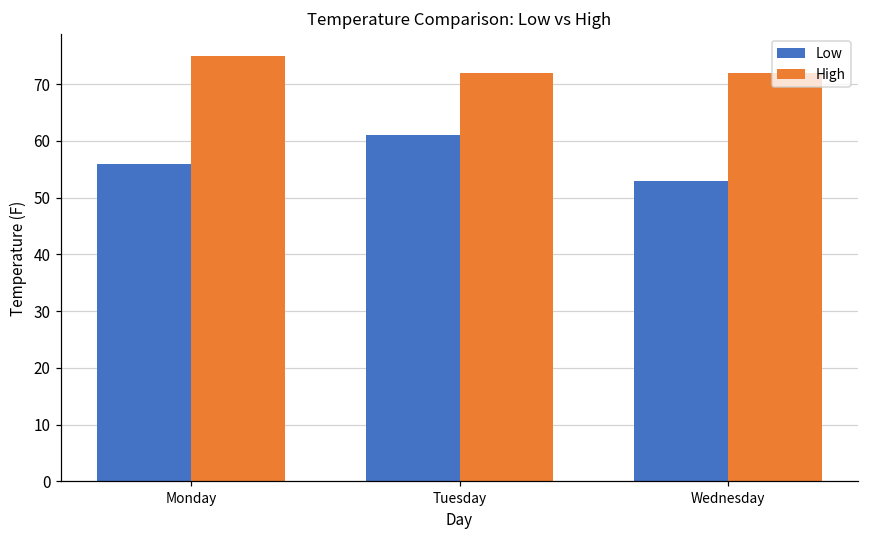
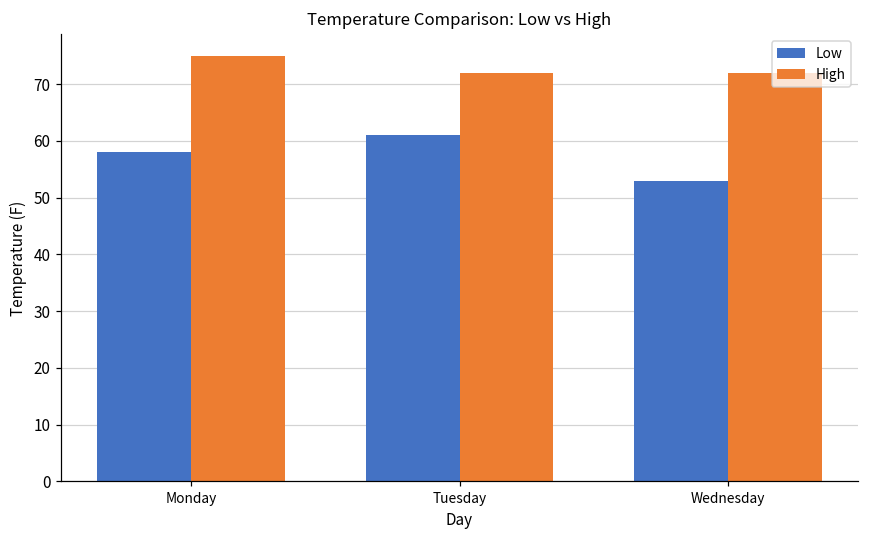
  {
    "Low": {
-     "Monday": 56,
+     "Monday": 58,
      "Tuesday": 61,
      "Wednesday": 53
    },
    "High": {
      "Monday": 75,
      "Tuesday": 72
    }
  }
